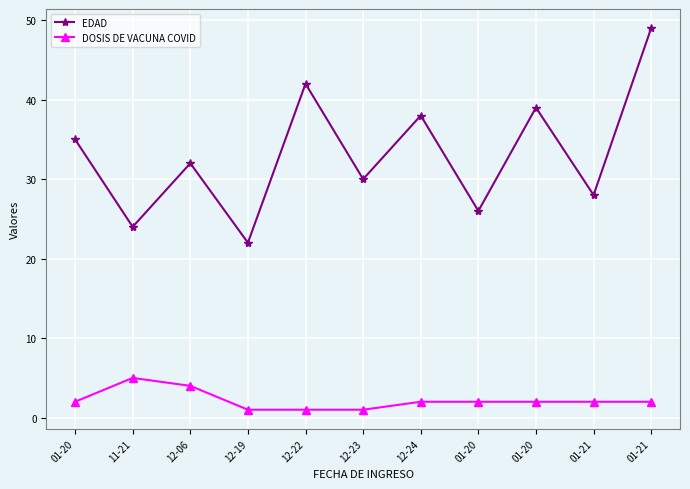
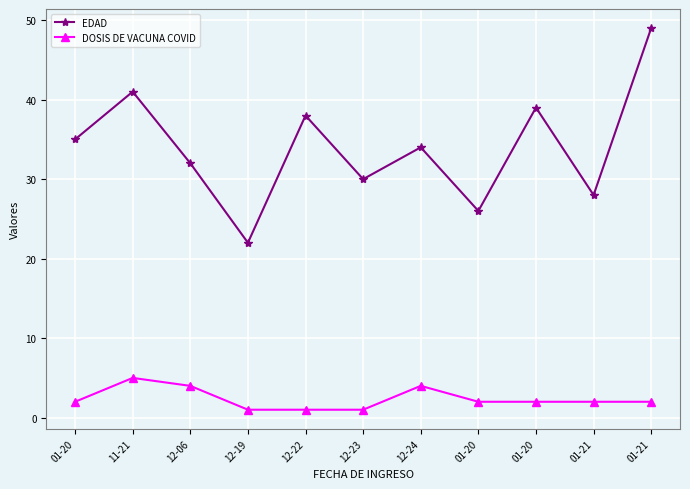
  {
    "EDAD": {
-     "11-21": 24,
+     "11-21": 41,
      "12-06": 32,
      "12-19": 22,
-     "12-22": 42,
+     "12-22": 38,
      "12-23": 30,
-     "12-24": 38
+     "12-24": 34
    },
    "DOSIS DE VACUNA COVID": {
      "11-21": 5,
      "12-06": 4,
      "12-19": 1,
      "12-22": 1,
      "12-23": 1,
-     "12-24": 2
+     "12-24": 4
    }
  }
